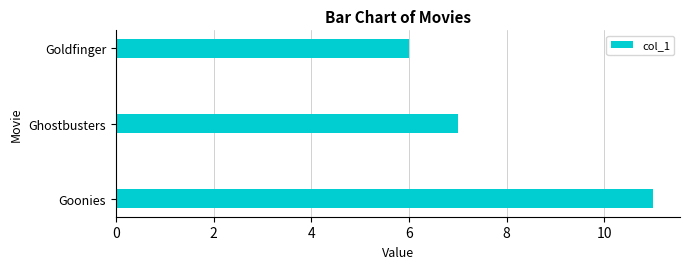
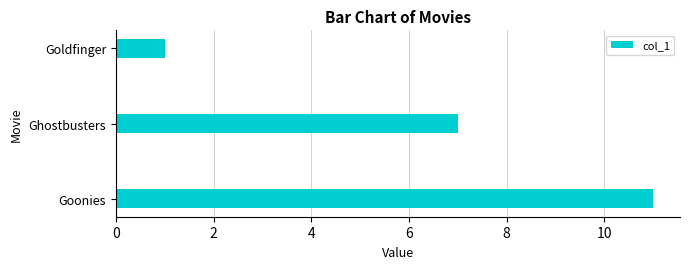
  {
-   "Goldfinger": 6,
+   "Goldfinger": 1,
    "Ghostbusters": 7,
    "Goonies": 11
  }
